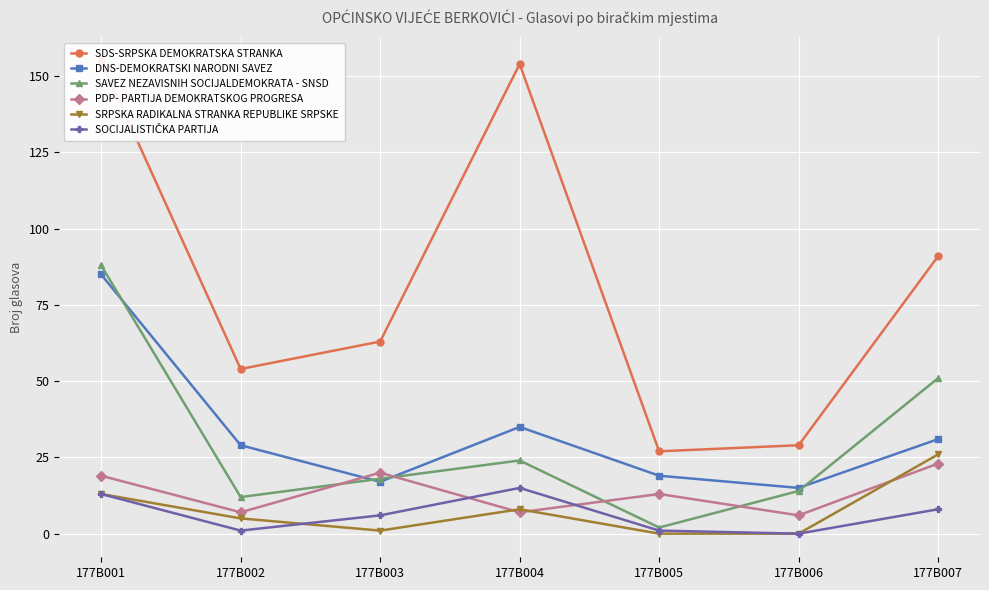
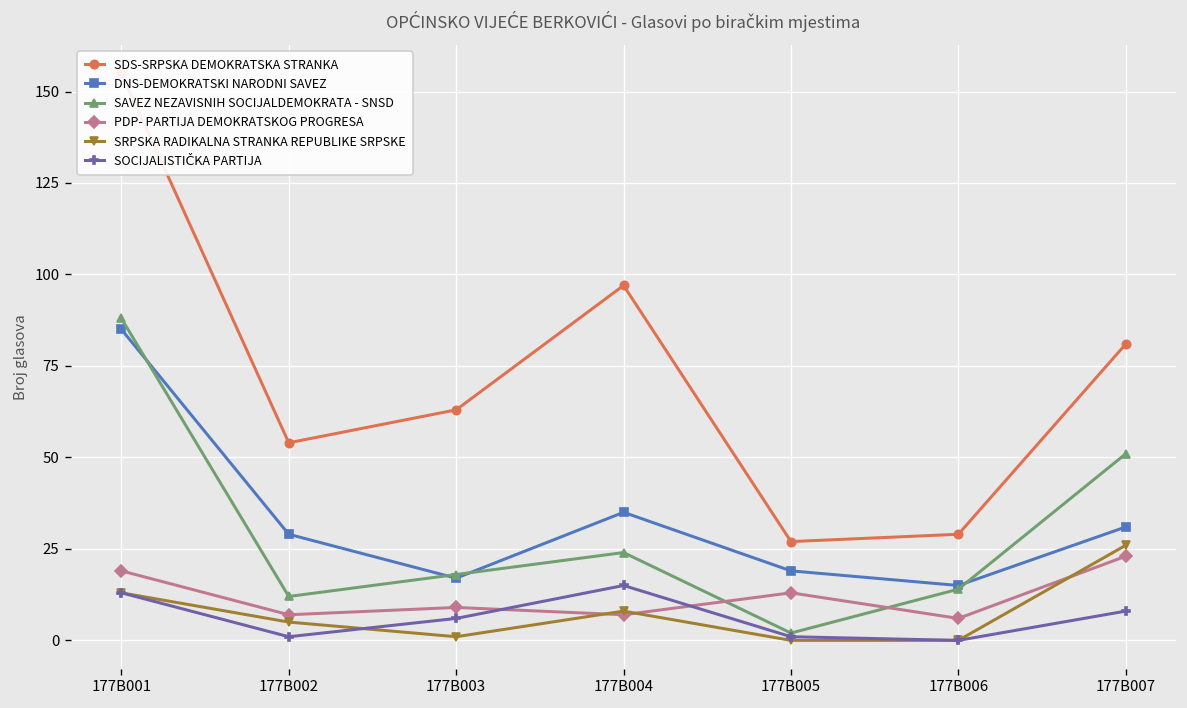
  {
    "SDS-SRPSKA DEMOKRATSKA STRANKA": {
      "177B002": 54,
      "177B003": 63,
-     "177B004": 154,
+     "177B004": 97,
      "177B005": 27,
      "177B006": 29,
-     "177B007": 91
+     "177B007": 81
    },
    "SAVEZ NEZAVISNIH SOCIJALDEMOKRATA - SNSD": {
      "177B001": 88,
      "177B002": 12,
      "177B003": 18,
      "177B004": 24,
      "177B005": 2,
      "177B006": 14,
      "177B007": 51
    },
    "PDP- PARTIJA DEMOKRATSKOG PROGRESA": {
      "177B001": 19,
      "177B002": 7,
-     "177B003": 20,
+     "177B003": 9,
      "177B004": 7,
      "177B005": 13,
      "177B006": 6,
      "177B007": 23
    },
    "SRPSKA RADIKALNA STRANKA REPUBLIKE SRPSKE": {
      "177B002": 5,
      "177B003": 1,
      "177B004": 8,
      "177B005": 0,
      "177B007": 26
    }
  }
